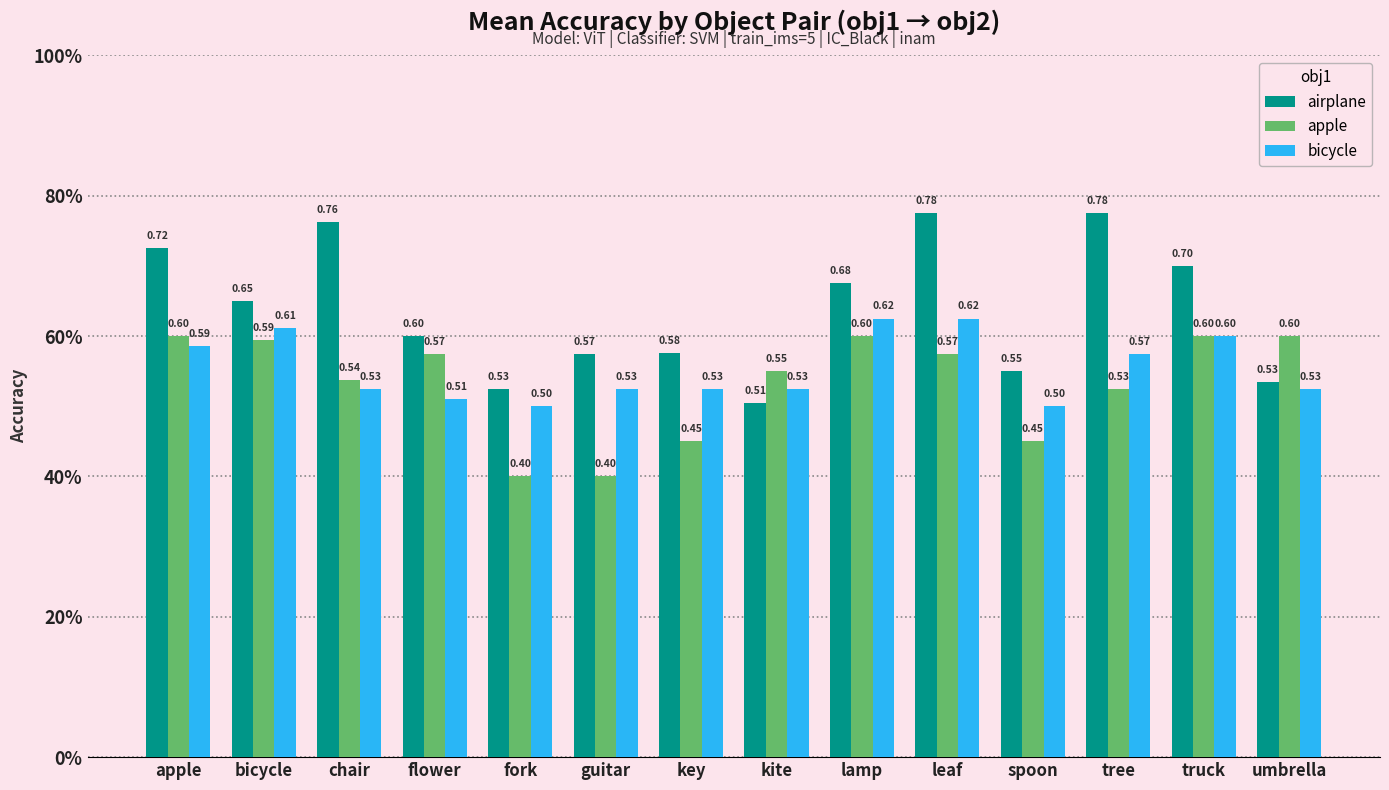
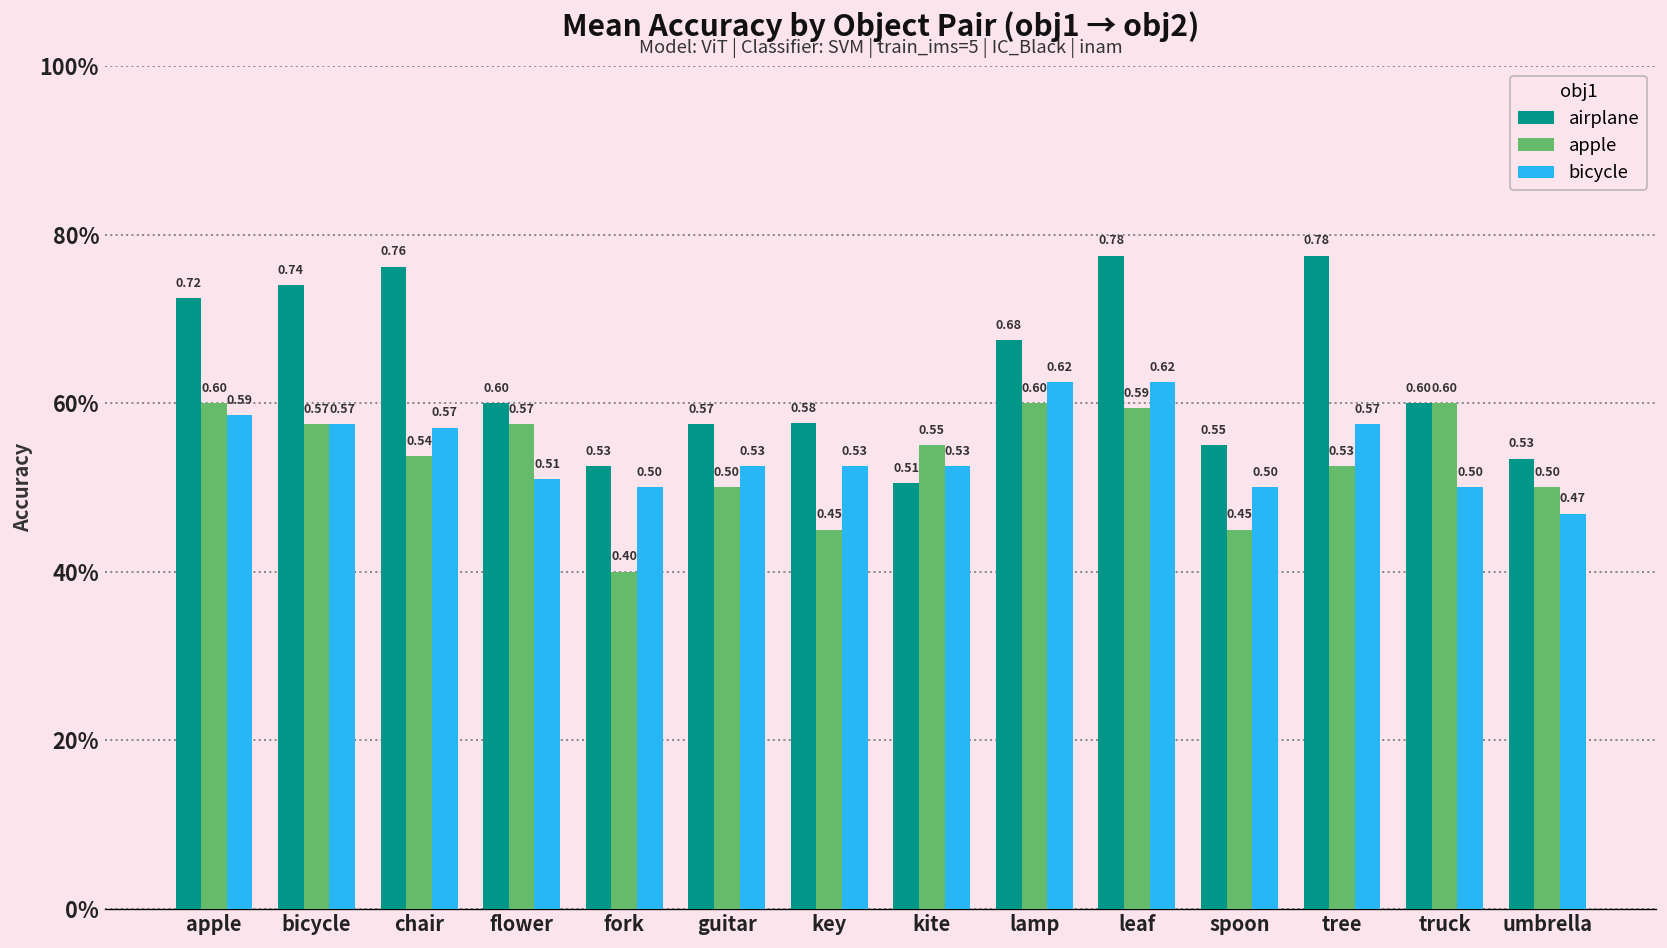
  {
    "airplane": {
      "apple": 0.72,
-     "bicycle": 0.65,
+     "bicycle": 0.74,
      "chair": 0.76,
      "flower": 0.60,
      "fork": 0.53,
      "guitar": 0.57,
      "key": 0.58,
      "kite": 0.51,
      "lamp": 0.68,
      "leaf": 0.78,
      "spoon": 0.55,
      "tree": 0.78,
-     "truck": 0.70,
+     "truck": 0.60,
      "umbrella": 0.53
    },
    "apple": {
      "apple": 0.60,
-     "bicycle": 0.59,
+     "bicycle": 0.57,
      "chair": 0.54,
      "flower": 0.57,
      "fork": 0.40,
-     "guitar": 0.40,
+     "guitar": 0.50,
      "key": 0.45,
      "kite": 0.55,
      "lamp": 0.60,
-     "leaf": 0.57,
+     "leaf": 0.59,
      "spoon": 0.45,
      "tree": 0.53,
      "truck": 0.60,
-     "umbrella": 0.60
+     "umbrella": 0.50
    },
    "bicycle": {
      "apple": 0.59,
-     "bicycle": 0.61,
-     "chair": 0.53,
+     "bicycle": 0.57,
+     "chair": 0.57,
      "flower": 0.51,
      "fork": 0.50,
      "guitar": 0.53,
      "key": 0.53,
      "kite": 0.53,
      "lamp": 0.62,
      "leaf": 0.62,
      "spoon": 0.50,
      "tree": 0.57,
-     "truck": 0.60,
-     "umbrella": 0.53
+     "truck": 0.50,
+     "umbrella": 0.47
    }
  }
